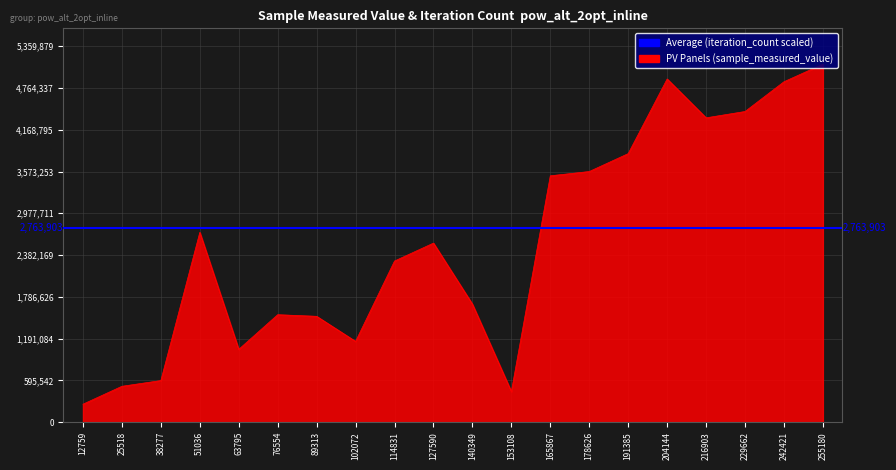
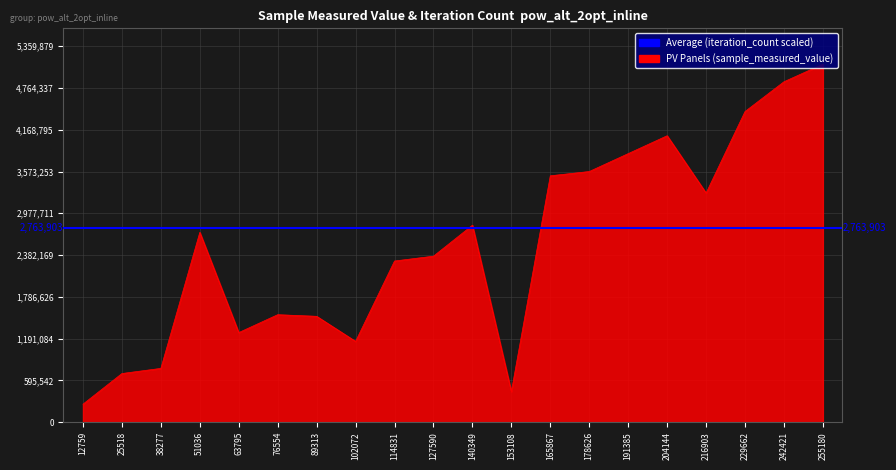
  {
    "12759": "300,000",
-   "25518": "500,000",
-   "38277": "600,000",
+   "25518": "700,000",
+   "38277": "800,000",
    "51036": "2,700,000",
-   "63795": "1,000,000",
+   "63795": "1,300,000",
    "76554": "1,500,000",
    "89313": "1,500,000",
    "102072": "1,200,000",
    "114831": "2,300,000",
-   "127590": "2,600,000",
-   "140349": "1,700,000",
+   "127590": "2,400,000",
+   "140349": "2,800,000",
    "153108": "400,000",
    "165867": "3,500,000",
    "178626": "3,600,000",
    "191385": "3,800,000",
-   "204144": "4,900,000",
-   "216903": "4,300,000",
+   "204144": "4,100,000",
+   "216903": "3,300,000",
    "229662": "4,400,000",
    "242421": "4,900,000"
  }
